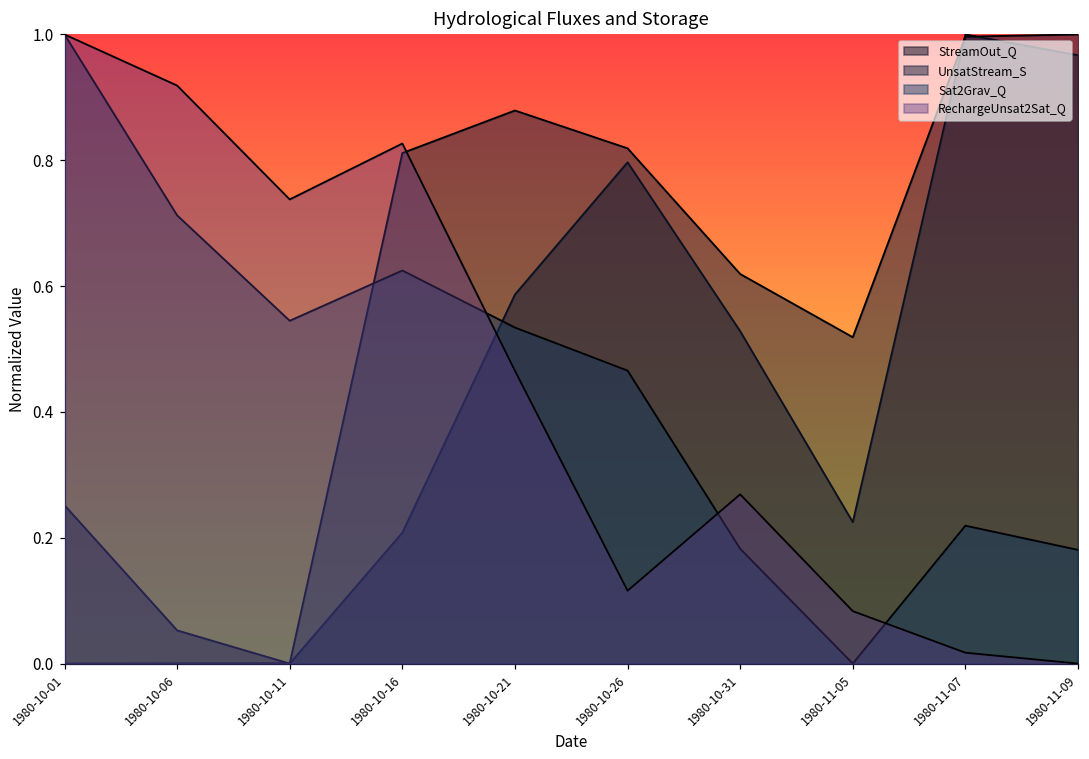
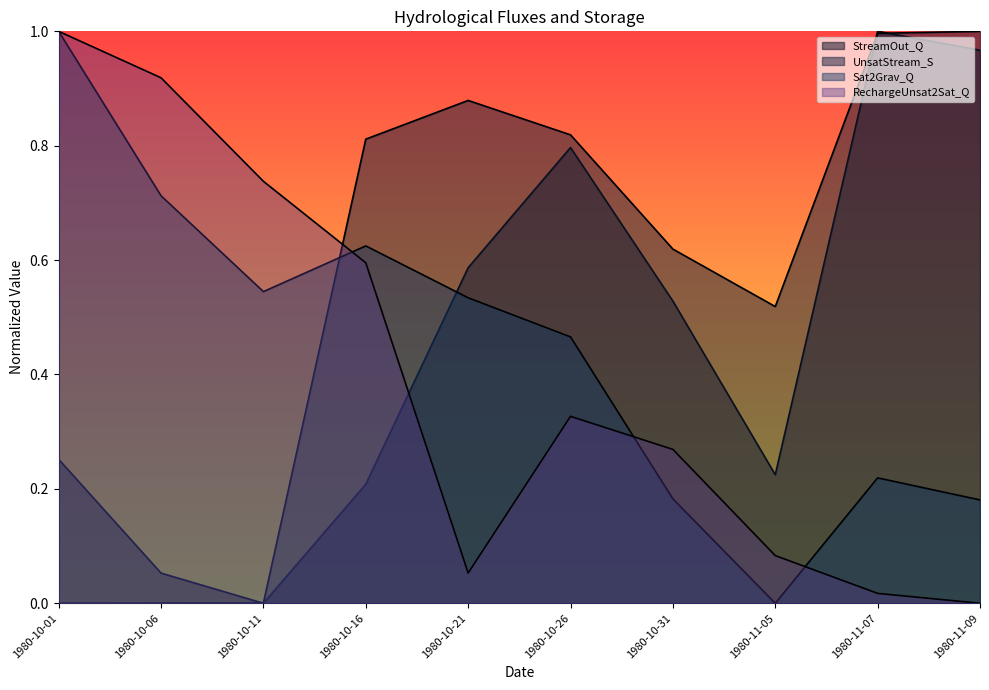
  {
    "RechargeUnsat2Sat_Q": {
      "1980-10-06": 0.92,
      "1980-10-11": 0.74,
-     "1980-10-16": 0.83,
-     "1980-10-21": 0.47,
-     "1980-10-26": 0.12,
+     "1980-10-16": 0.60,
+     "1980-10-21": 0.05,
+     "1980-10-26": 0.33,
      "1980-10-31": 0.27,
      "1980-11-05": 0.08,
      "1980-11-07": 0.02,
      "1980-11-09": 0.00
    }
  }
